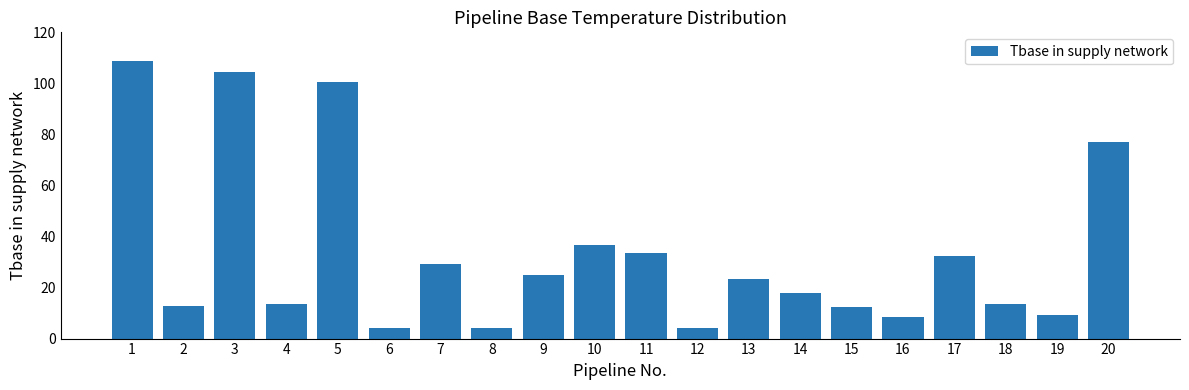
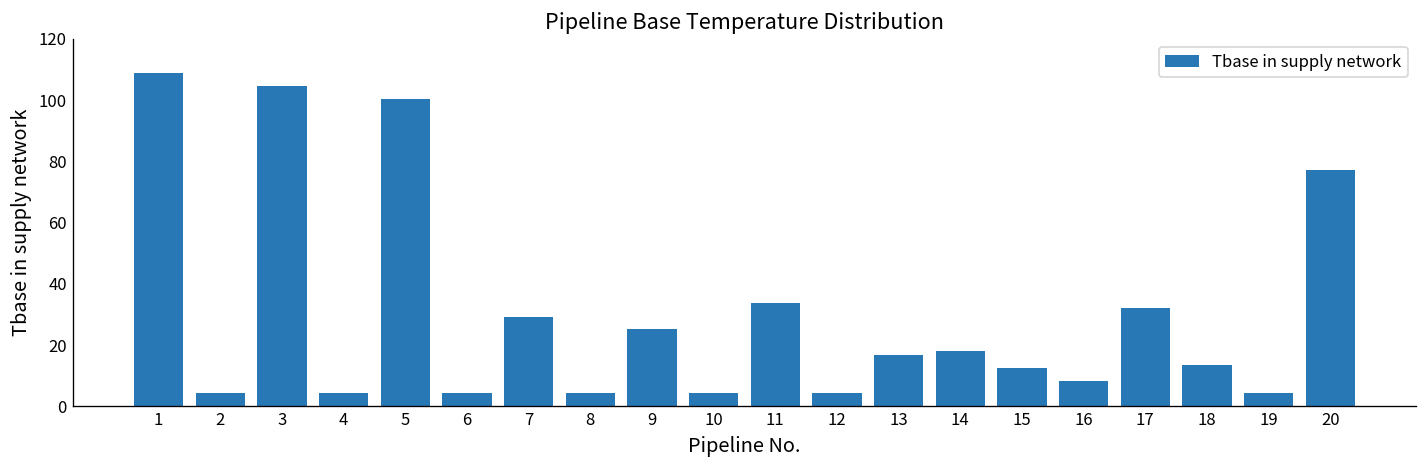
  {
    "1": 109,
-   "2": 13,
+   "2": 4,
    "3": 105,
-   "4": 14,
+   "4": 4,
    "5": 100,
    "6": 4,
    "7": 29,
    "8": 4,
    "9": 25,
-   "10": 37,
+   "10": 4,
    "11": 34,
    "12": 4,
-   "13": 23,
+   "13": 17,
    "14": 18,
    "15": 13,
    "16": 8,
    "17": 32,
    "18": 14,
-   "19": 9,
+   "19": 4,
    "20": 77
  }
